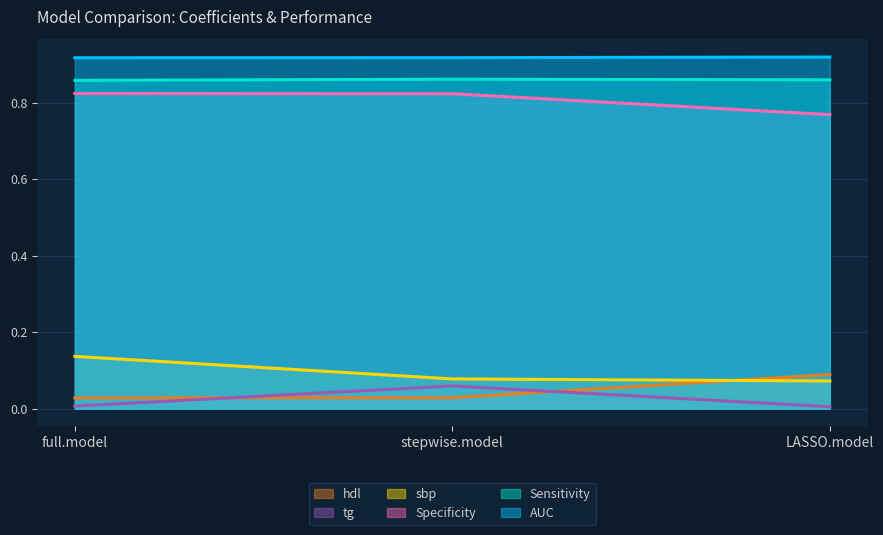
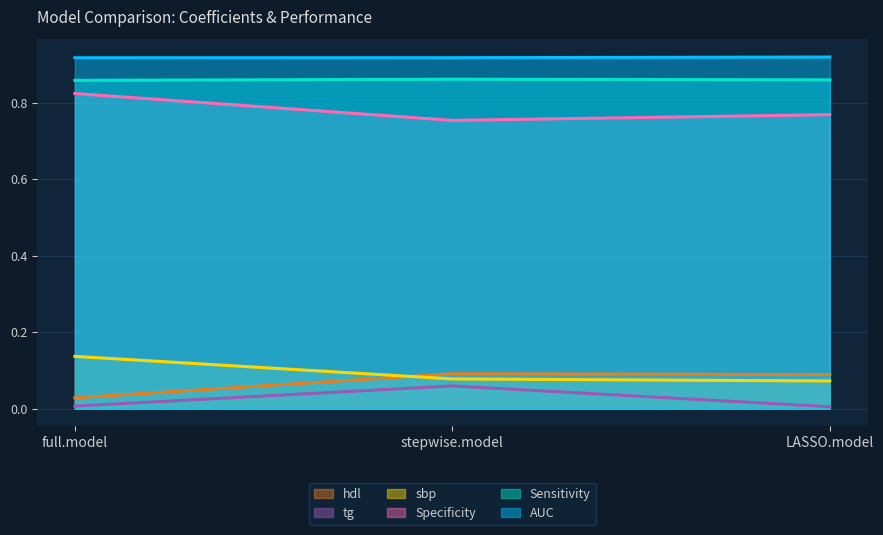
  {
    "hdl": {
      "full.model": 0.03,
-     "stepwise.model": 0.03,
+     "stepwise.model": 0.09,
      "LASSO.model": 0.09
    },
    "tg": {
      "full.model": 0.01,
      "stepwise.model": 0.06,
      "LASSO.model": 0.00
    },
    "sbp": {
      "full.model": 0.14,
      "stepwise.model": 0.08,
      "LASSO.model": 0.07
    },
    "Specificity": {
      "full.model": 0.82,
-     "stepwise.model": 0.82,
+     "stepwise.model": 0.75,
      "LASSO.model": 0.77
    }
  }
